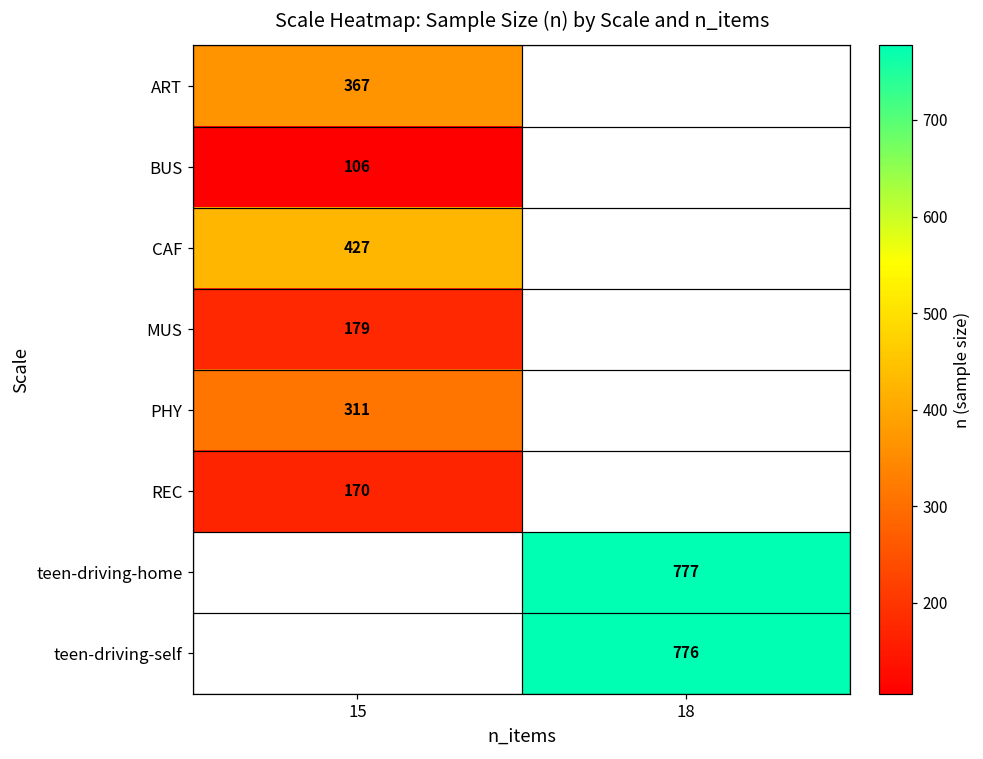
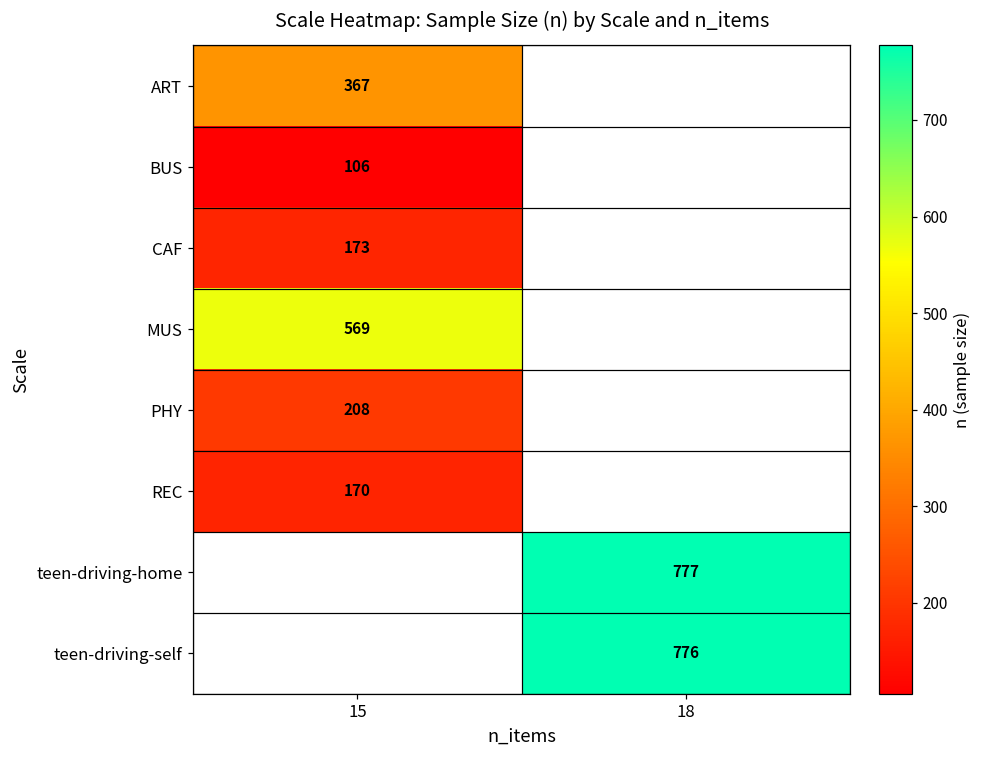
  {
    "ART": {
      "15": 367
    },
    "BUS": {
      "15": 106
    },
    "CAF": {
-     "15": 427
+     "15": 173
    },
    "MUS": {
-     "15": 179
+     "15": 569
    },
    "PHY": {
-     "15": 311
+     "15": 208
    },
    "REC": {
      "15": 170
    },
    "teen-driving-home": {
      "18": 777
    },
    "teen-driving-self": {
      "18": 776
    }
  }
